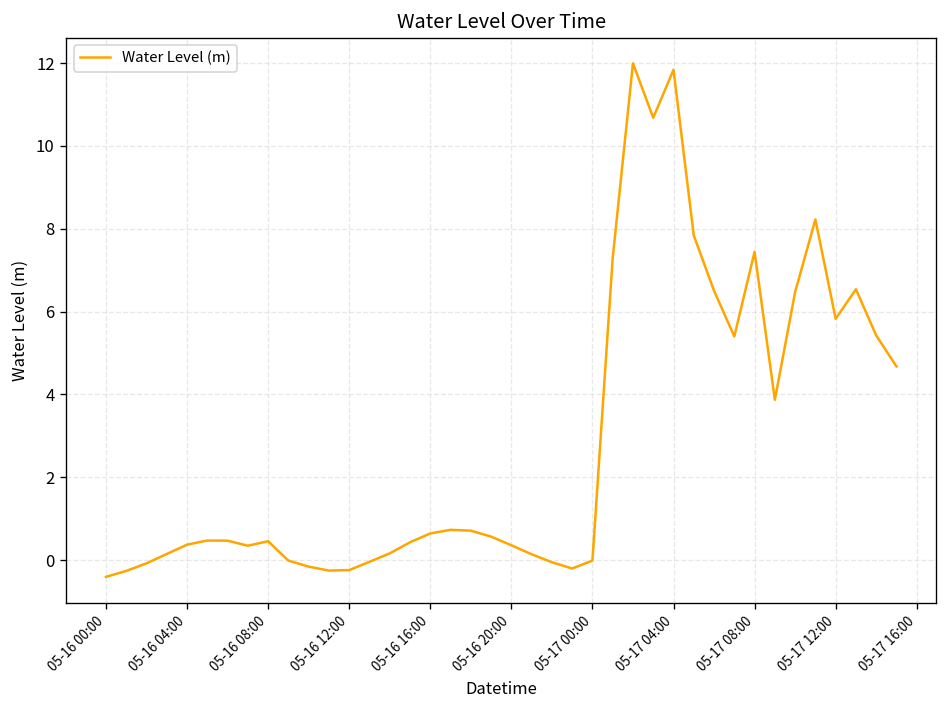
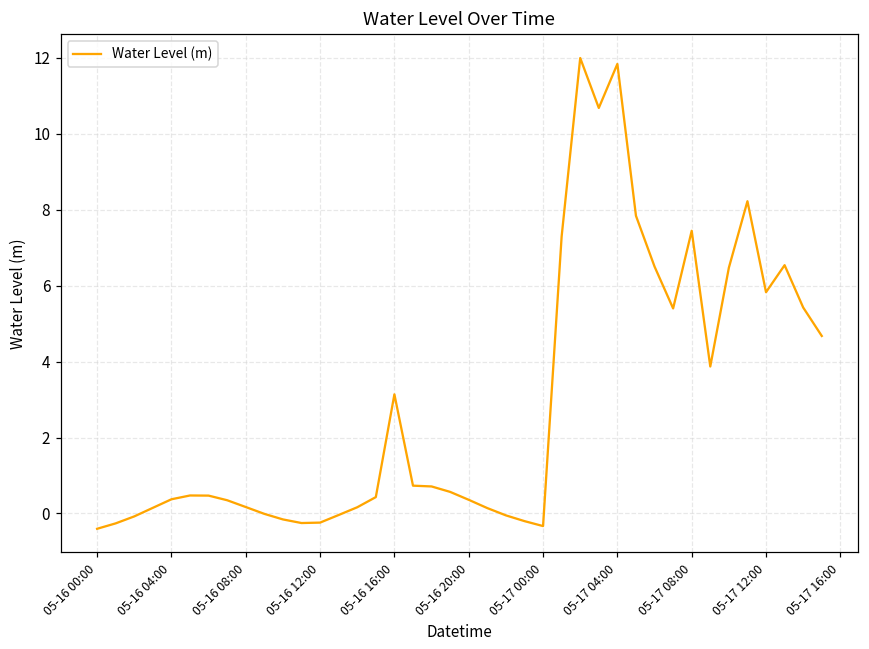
  {
    "05-16 00:00": -0.4,
    "05-16 04:00": 0.4,
-   "05-16 08:00": 0.5,
+   "05-16 08:00": 0.2,
    "05-16 12:00": -0.2,
-   "05-16 16:00": 0.6,
+   "05-16 16:00": 3.1,
    "05-16 20:00": 0.4,
-   "05-17 00:00": 0.0,
+   "05-17 00:00": -0.3,
    "05-17 04:00": 11.8,
    "05-17 08:00": 7.4,
    "05-17 12:00": 5.8
  }
